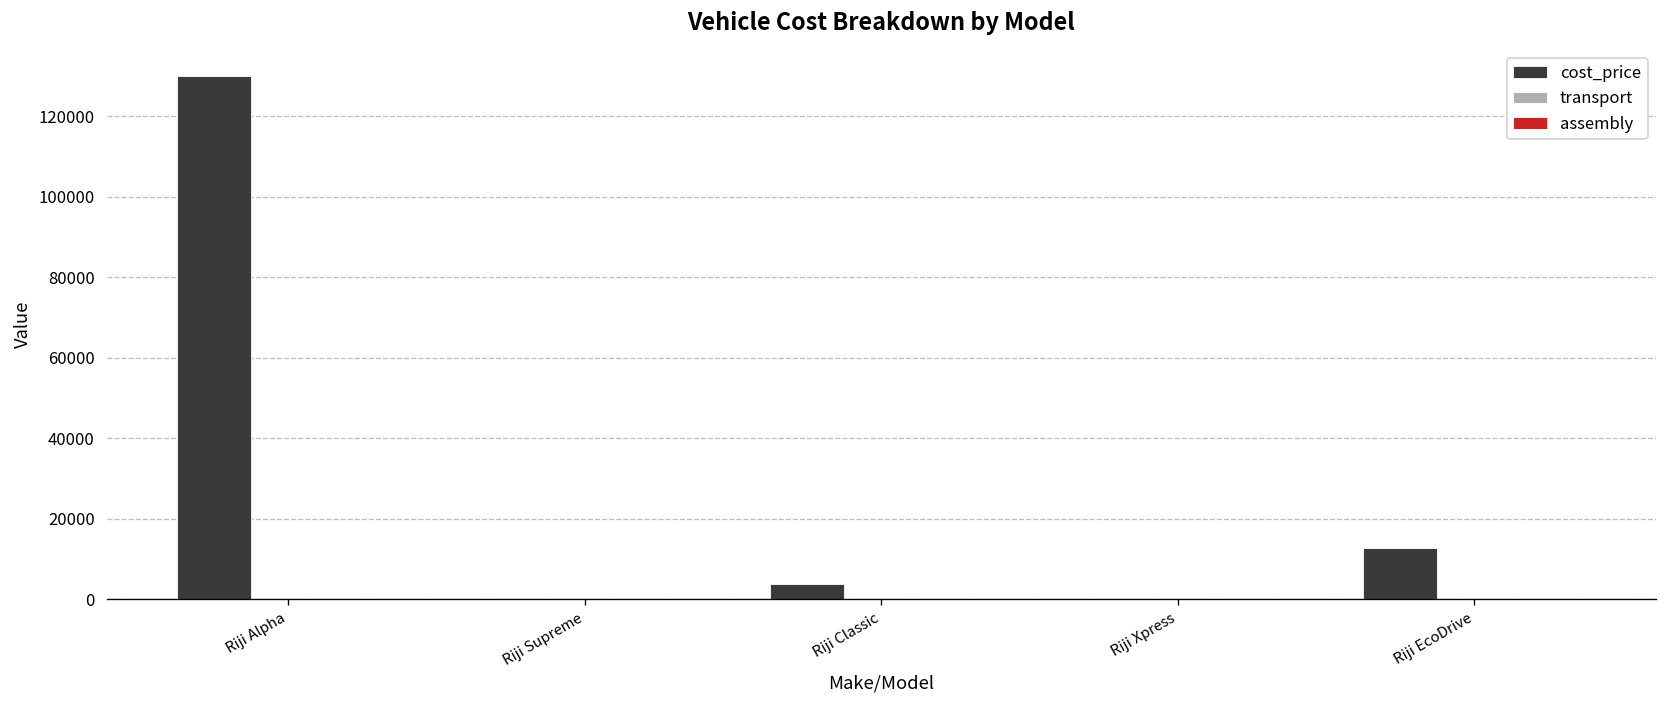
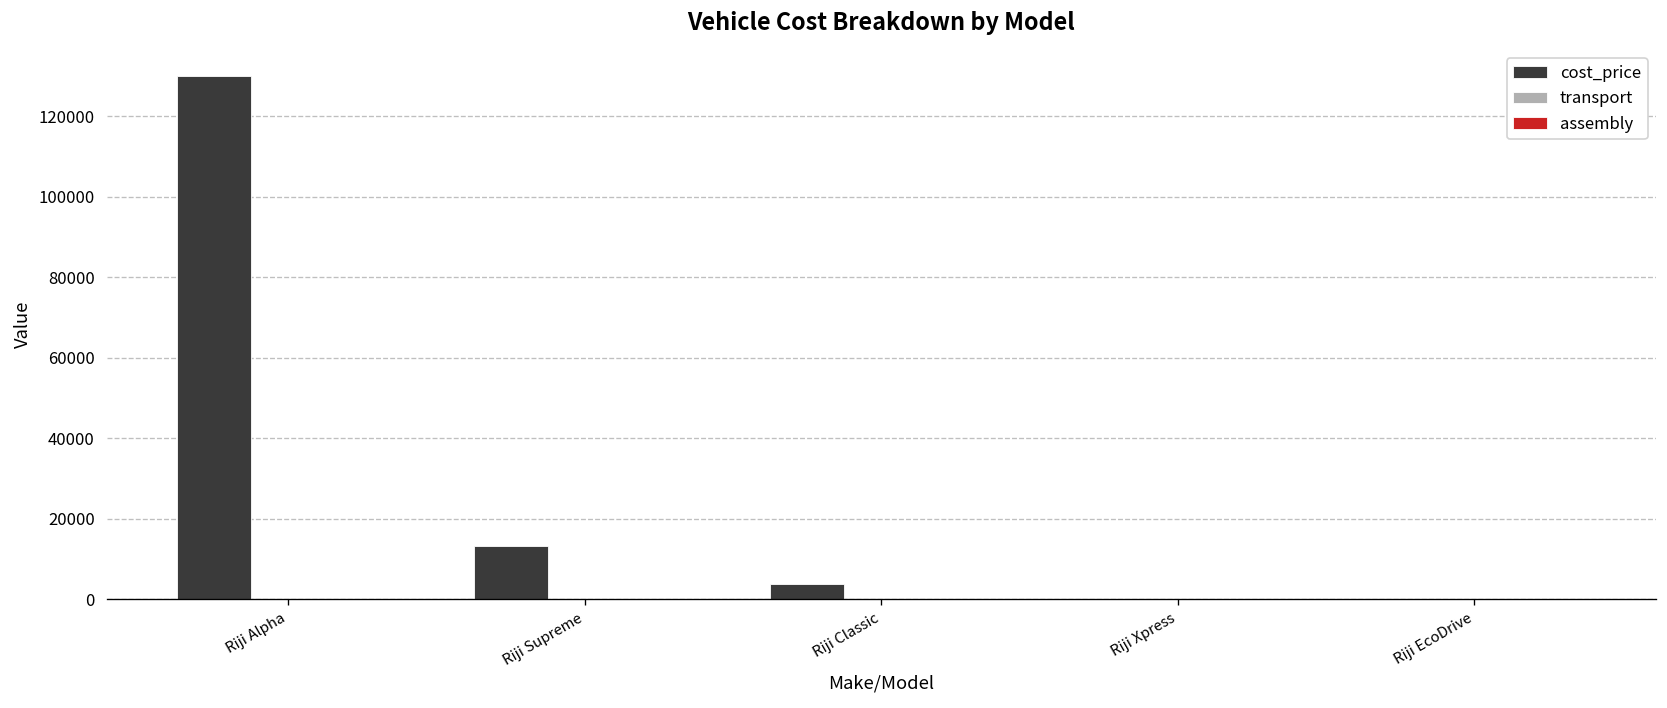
  {
    "cost_price": {
      "Riji Alpha": 130000,
-     "Riji Supreme": 0,
+     "Riji Supreme": 13000,
      "Riji Classic": 4000,
-     "Riji EcoDrive": 13000
+     "Riji EcoDrive": 0
    }
  }
